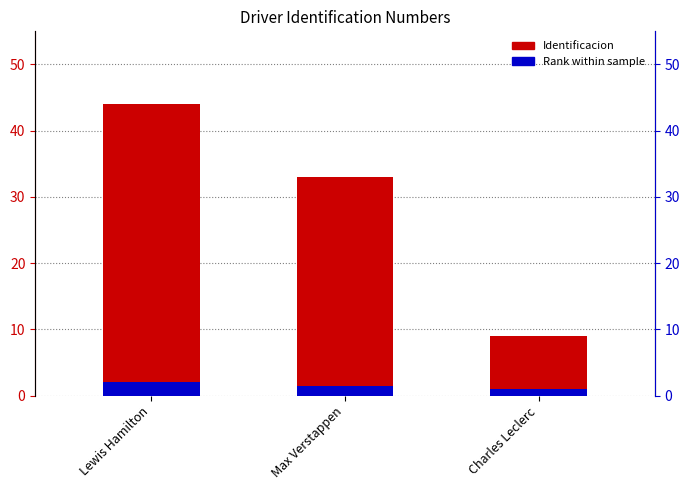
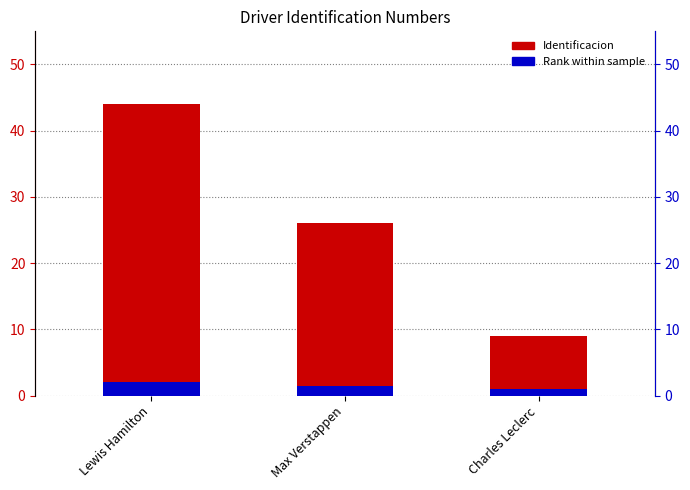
  {
    "Identificacion": {
      "Lewis Hamilton": 44,
-     "Max Verstappen": 33,
+     "Max Verstappen": 26,
      "Charles Leclerc": 9
    }
  }
